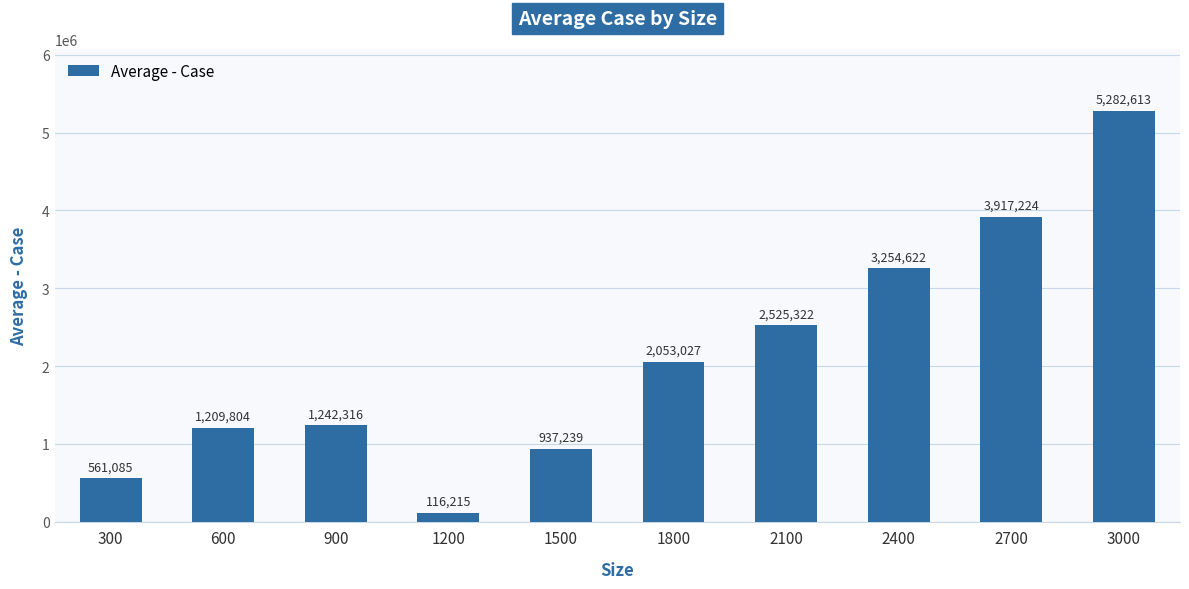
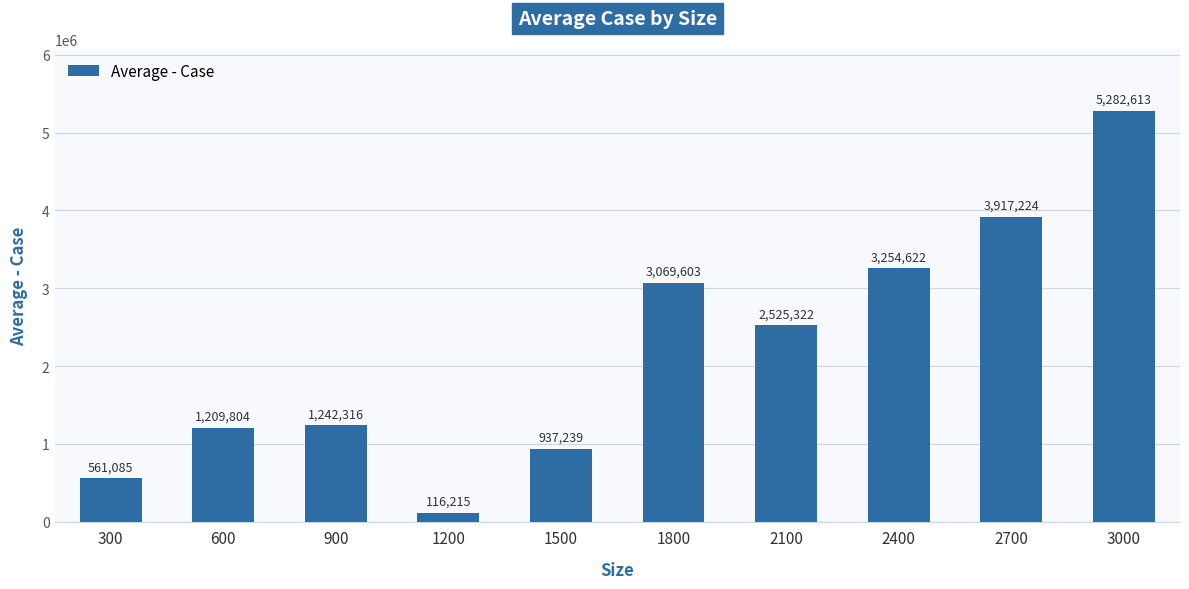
  {
    "300": "561,085",
    "600": "1,209,804",
    "900": "1,242,316",
    "1200": "116,215",
    "1500": "937,239",
-   "1800": "2,053,027",
+   "1800": "3,069,603",
    "2100": "2,525,322",
    "2400": "3,254,622",
    "2700": "3,917,224",
    "3000": "5,282,613"
  }
